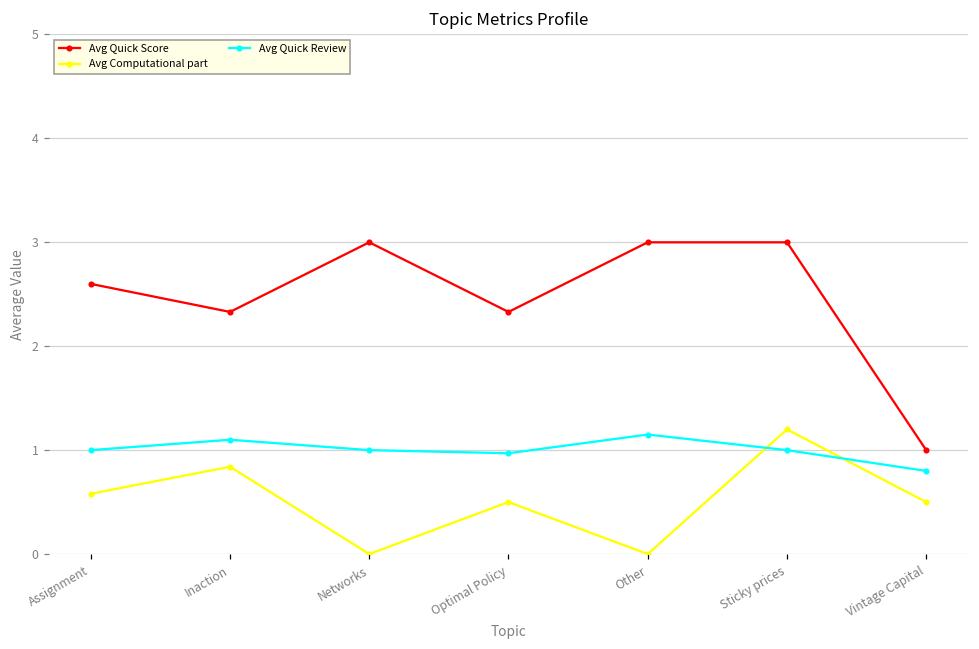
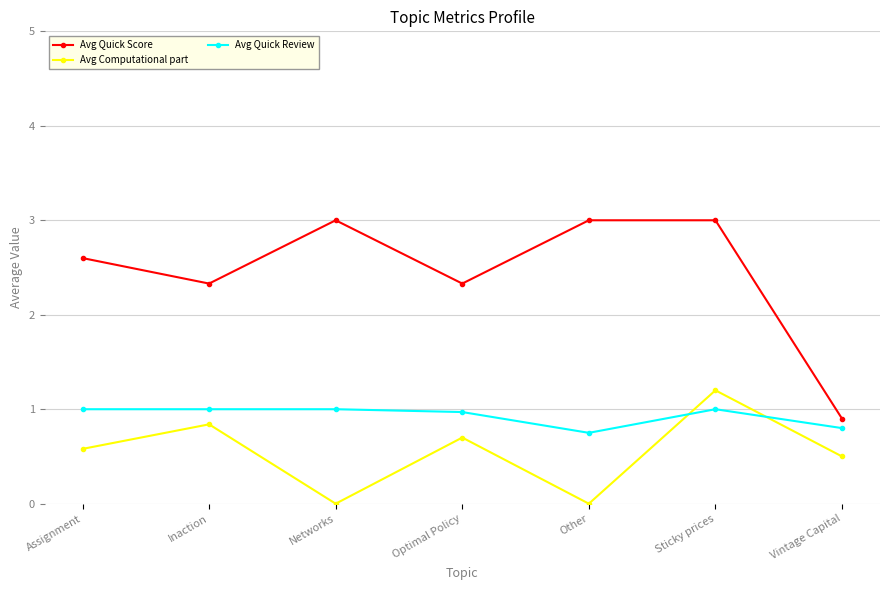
  {
    "Avg Quick Score": {
      "Assignment": 2.6,
      "Inaction": 2.3,
      "Networks": 3.0,
      "Optimal Policy": 2.3,
      "Other": 3.0,
      "Sticky prices": 3.0,
-     "Vintage Capital": 1.0
+     "Vintage Capital": 0.9
    },
    "Avg Computational part": {
      "Assignment": 0.6,
      "Inaction": 0.8,
      "Networks": 0.0,
-     "Optimal Policy": 0.5,
+     "Optimal Policy": 0.7,
      "Other": 0.0,
      "Sticky prices": 1.2,
      "Vintage Capital": 0.5
    },
    "Avg Quick Review": {
      "Assignment": 1.0,
-     "Inaction": 1.1,
+     "Inaction": 1.0,
      "Networks": 1.0,
      "Optimal Policy": 1.0,
-     "Other": 1.2,
+     "Other": 0.8,
      "Sticky prices": 1.0,
      "Vintage Capital": 0.8
    }
  }
